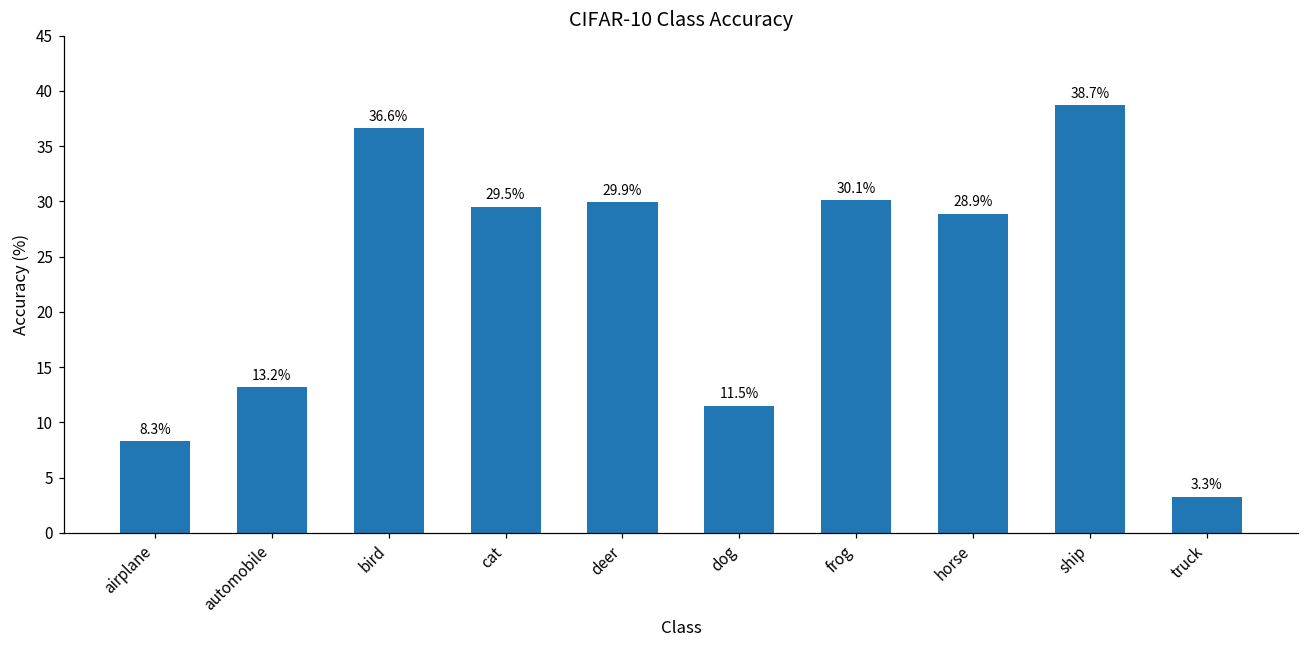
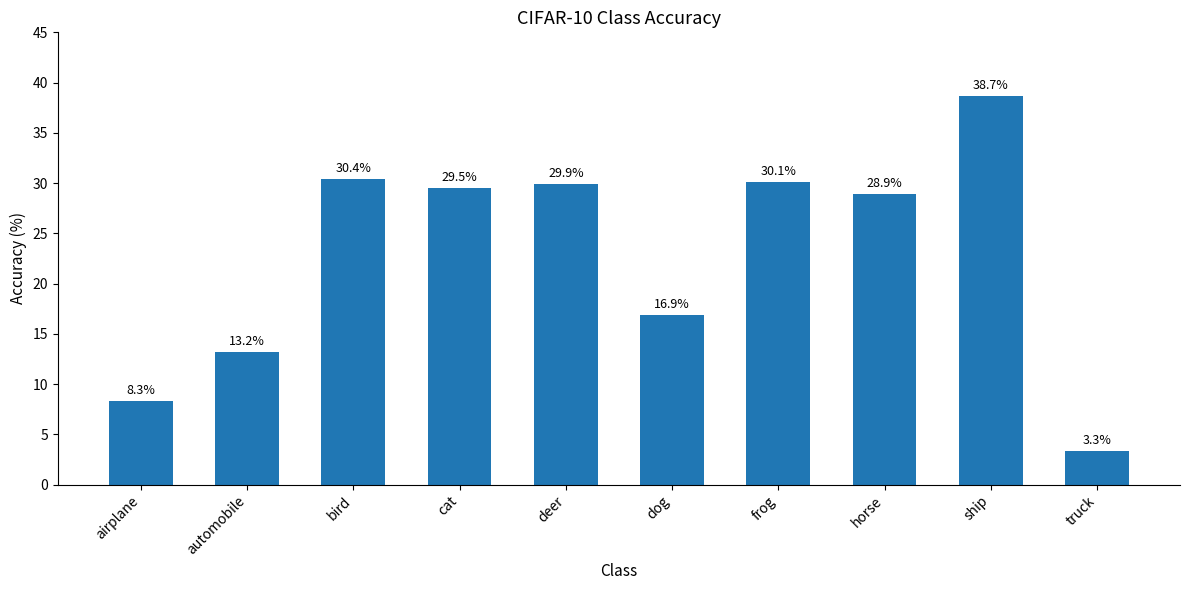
  {
    "airplane": "8.3%",
    "automobile": "13.2%",
-   "bird": "36.6%",
+   "bird": "30.4%",
    "cat": "29.5%",
    "deer": "29.9%",
-   "dog": "11.5%",
+   "dog": "16.9%",
    "frog": "30.1%",
    "horse": "28.9%",
    "ship": "38.7%",
    "truck": "3.3%"
  }
